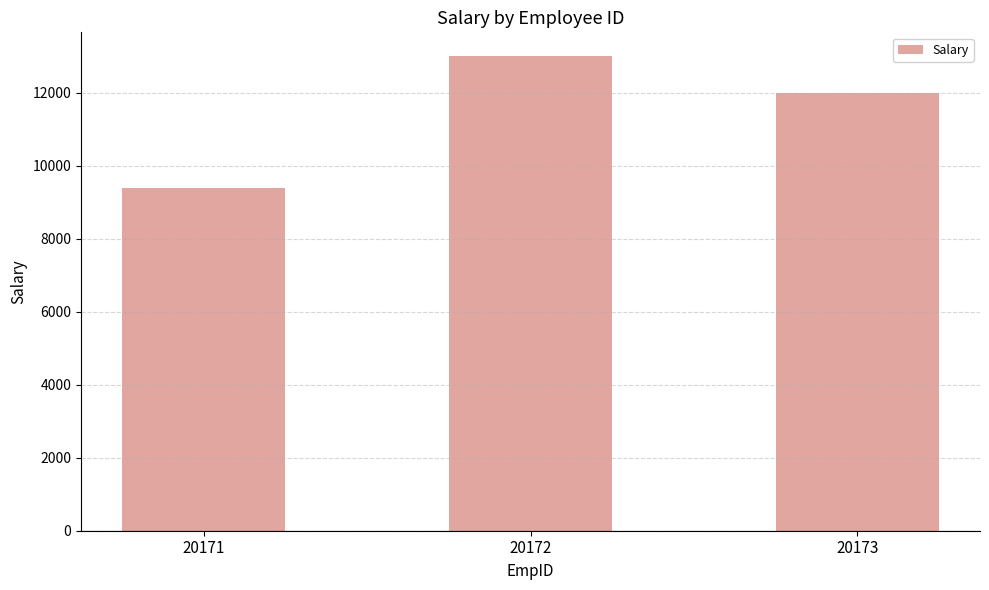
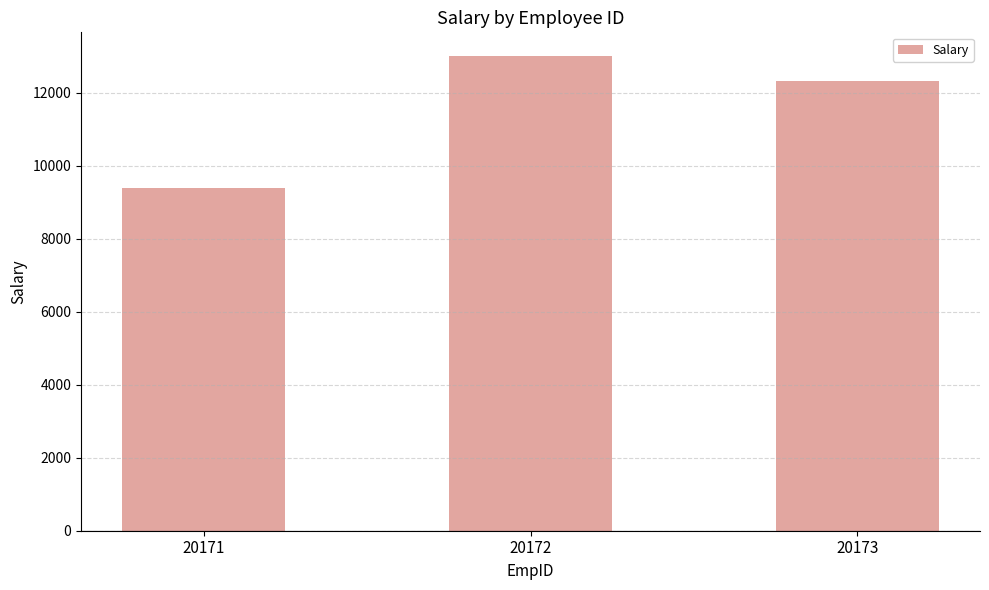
  {
    "20171": 9400,
    "20172": 13000,
-   "20173": 12000
+   "20173": 12300
  }
